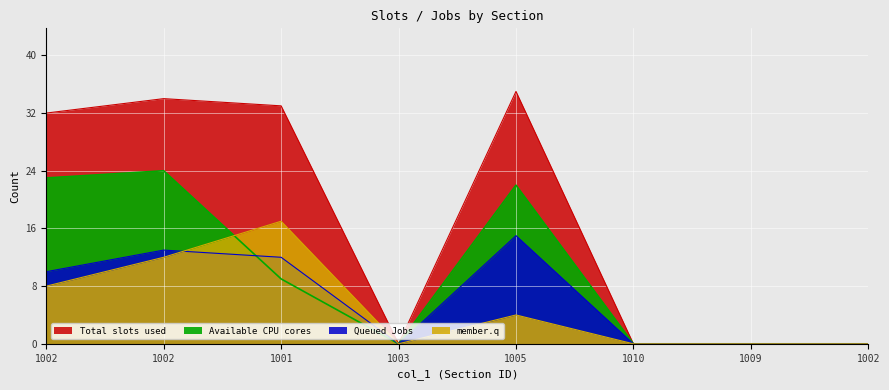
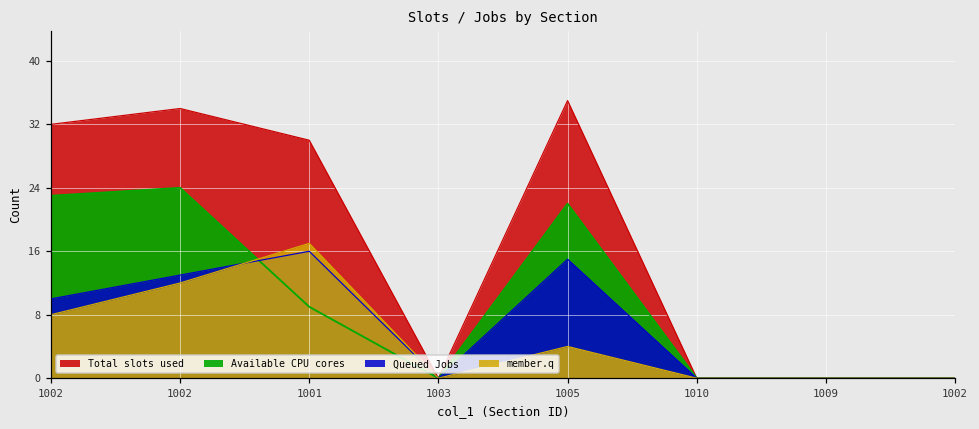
  {
    "Total slots used": {
-     "1001": 33,
+     "1001": 30,
      "1005": 35
    },
    "Available CPU cores": {
      "1001": 9,
      "1005": 22
    },
    "Queued Jobs": {
-     "1001": 12,
+     "1001": 16,
      "1005": 15
    },
    "member.q": {
      "1001": 17,
      "1005": 4
    }
  }
